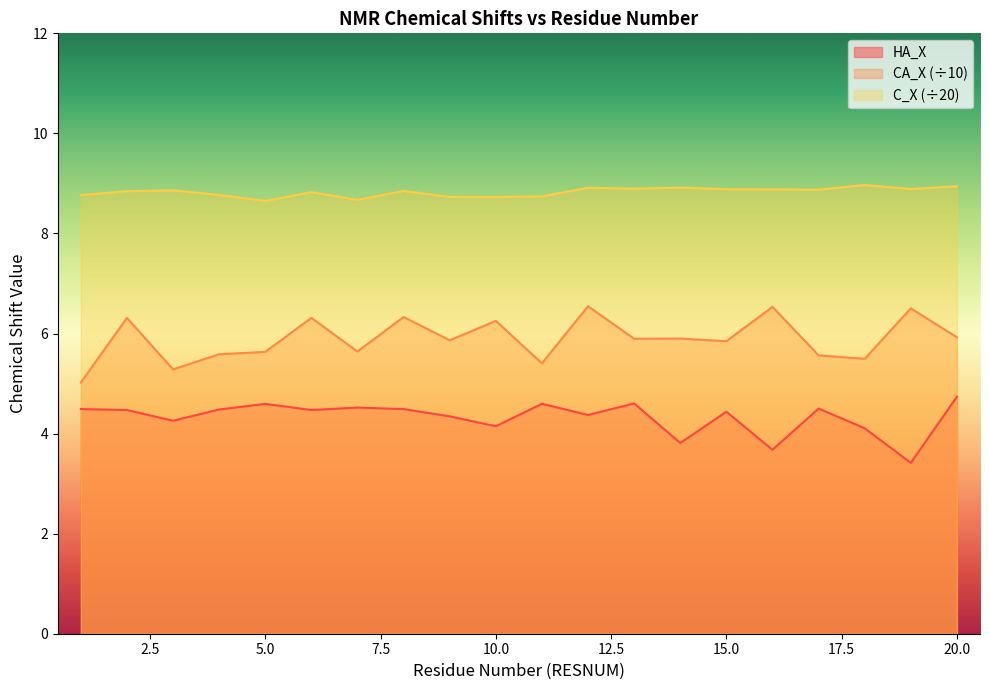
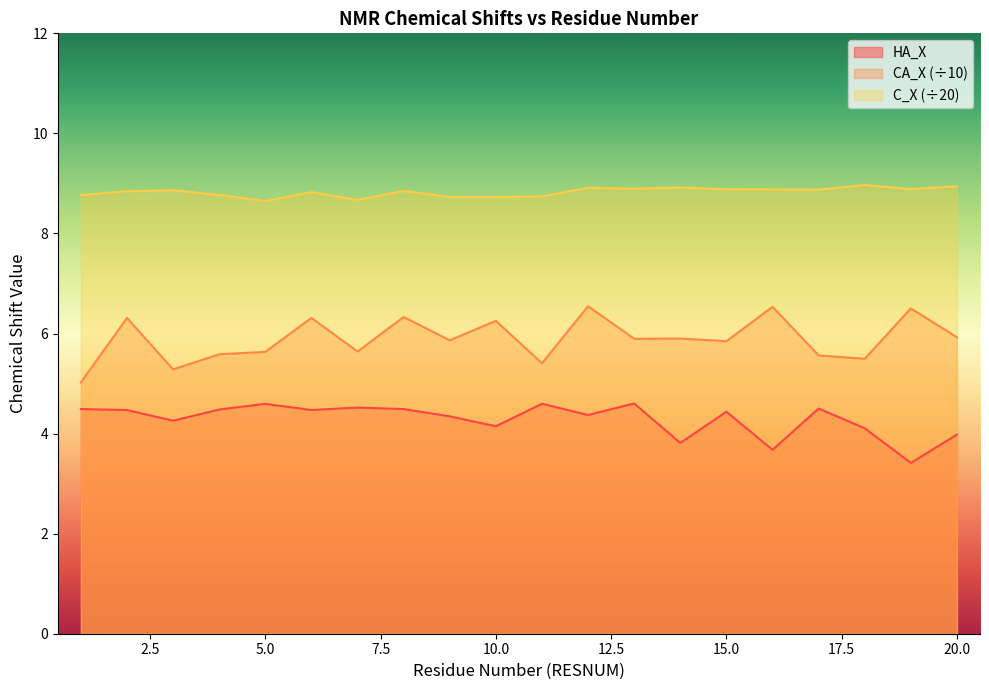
  {
    "HA_X": {
      "5.0": 4.6,
      "10.0": 4.1,
      "15.0": 4.4,
-     "20.0": 4.7
+     "20.0": 4.0
    }
  }
